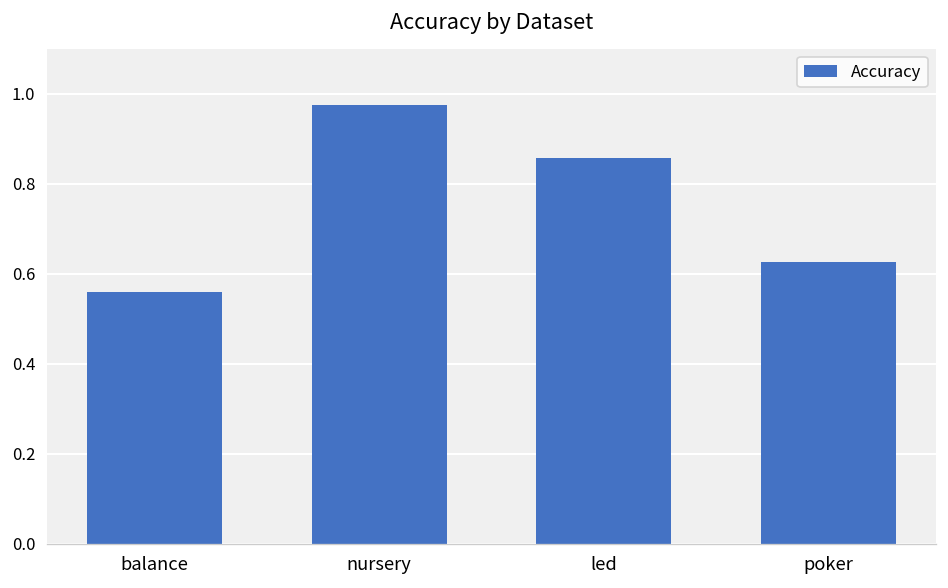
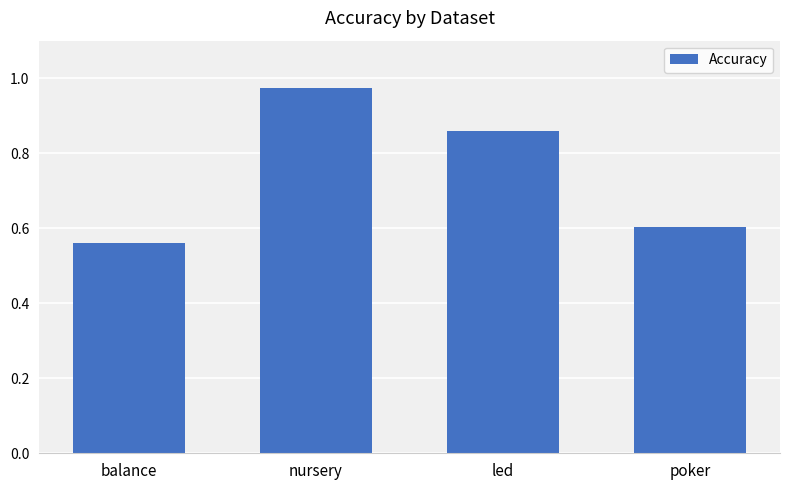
  {
    "balance": 0.56,
    "nursery": 0.98,
    "led": 0.86,
-   "poker": 0.63
+   "poker": 0.60
  }
